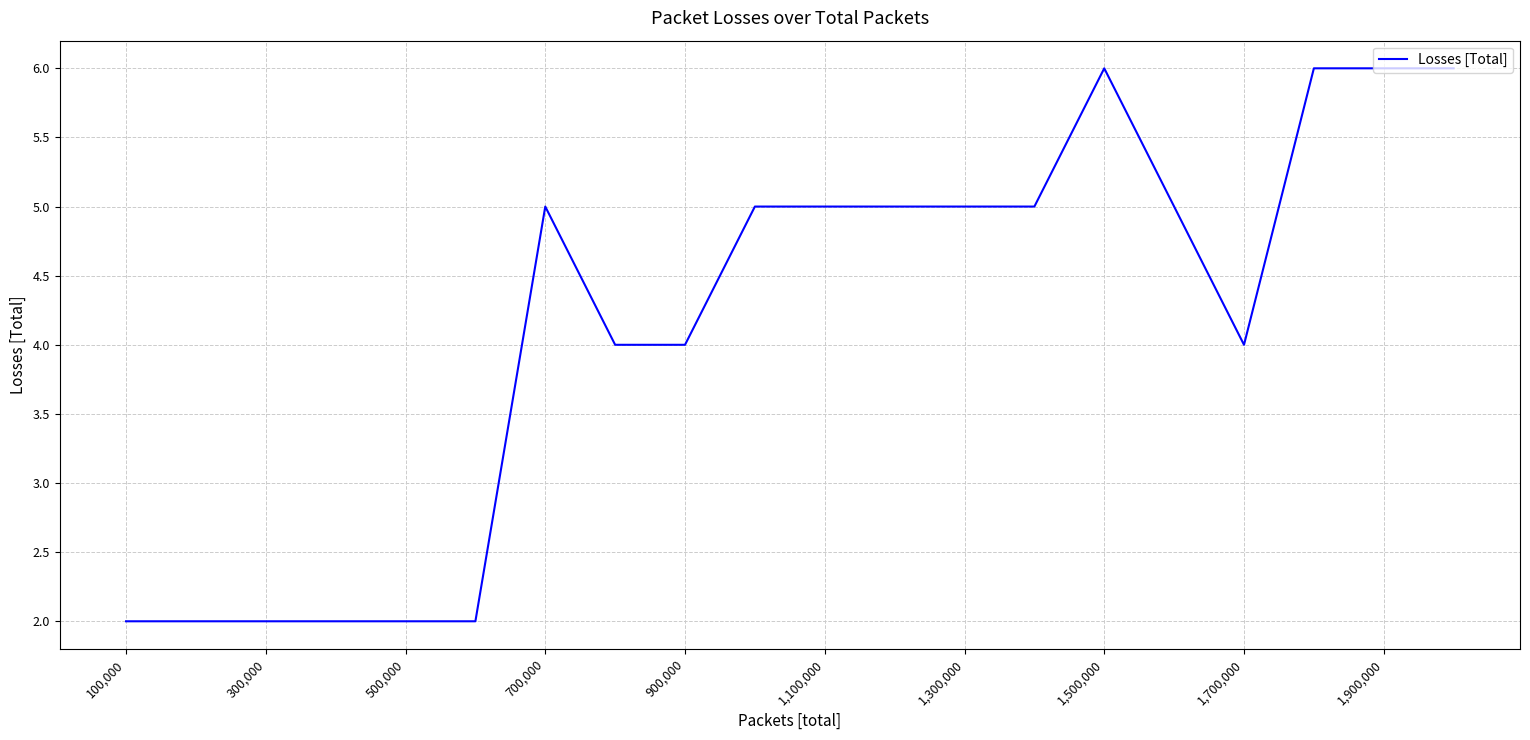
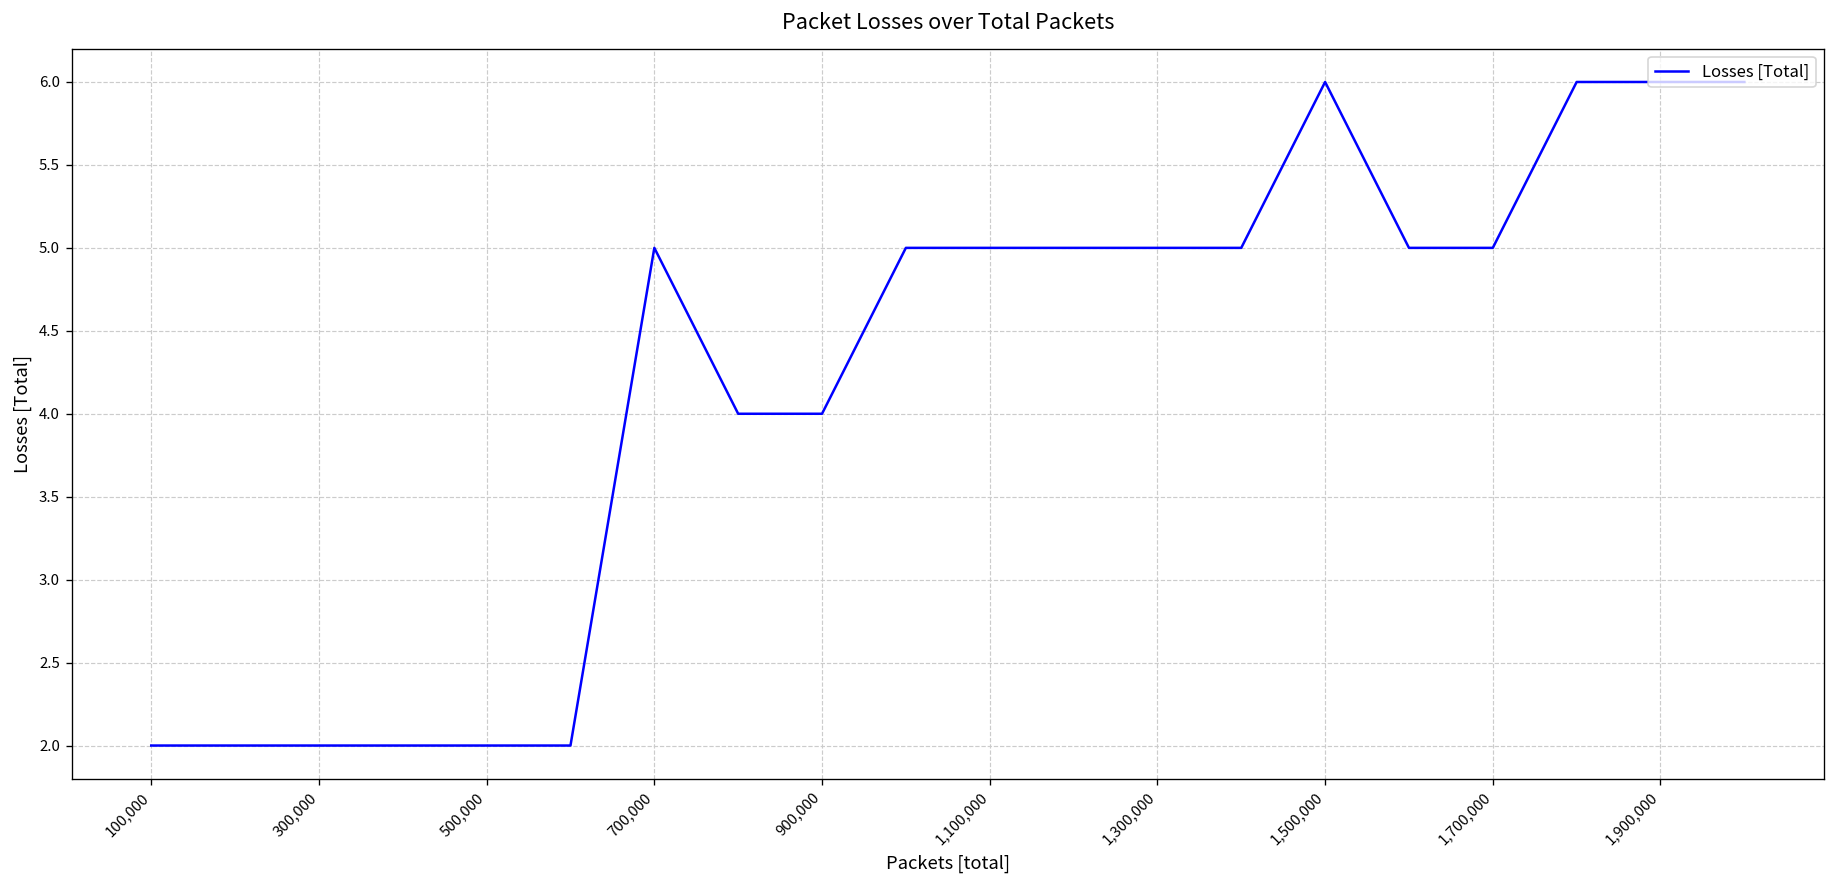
  {
    "100,000": 2,
    "300,000": 2,
    "500,000": 2,
    "700,000": 5,
    "900,000": 4,
    "1,100,000": 5,
    "1,300,000": 5,
    "1,500,000": 6,
-   "1,700,000": 4
+   "1,700,000": 5
  }
